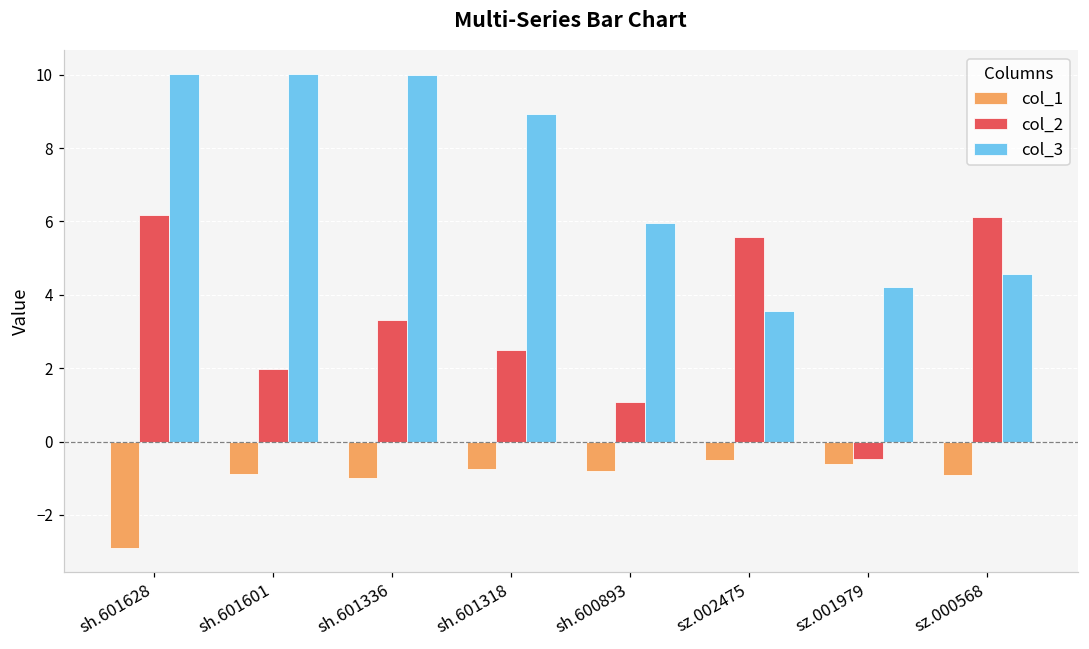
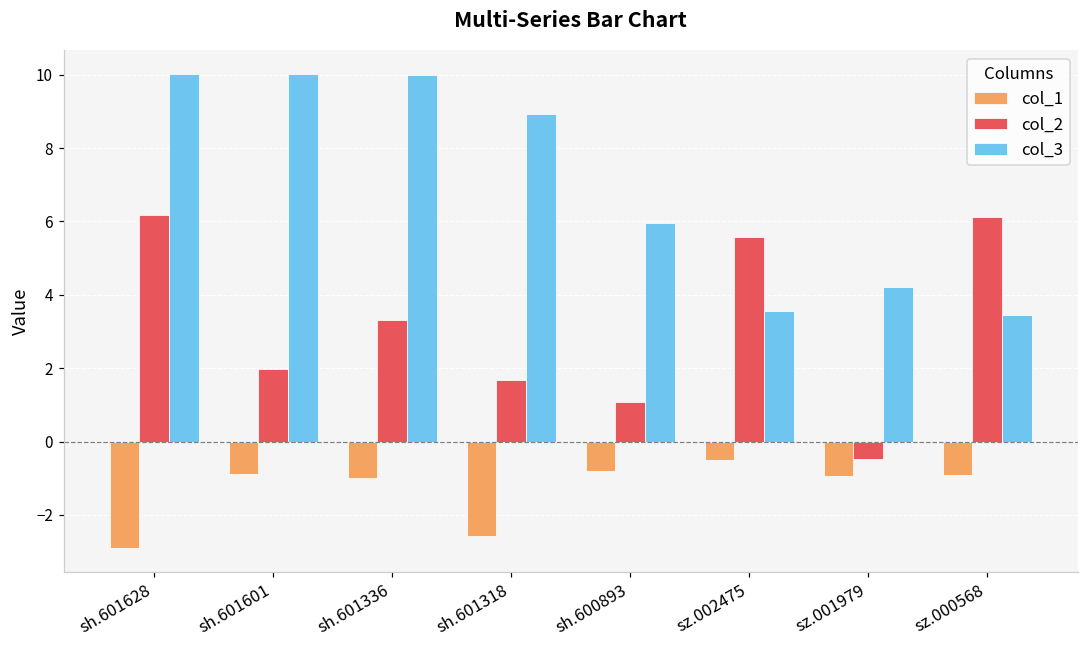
  {
    "col_1": {
      "sh.601628": -2.9,
      "sh.601601": -0.9,
      "sh.601336": -1.0,
-     "sh.601318": -0.7,
+     "sh.601318": -2.6,
      "sh.600893": -0.8,
      "sz.002475": -0.5,
-     "sz.001979": -0.6,
+     "sz.001979": -0.9,
      "sz.000568": -0.9
    },
    "col_2": {
      "sh.601628": 6.2,
      "sh.601601": 2.0,
      "sh.601336": 3.3,
-     "sh.601318": 2.5,
+     "sh.601318": 1.7,
      "sh.600893": 1.1,
      "sz.002475": 5.6,
      "sz.001979": -0.5,
      "sz.000568": 6.1
    },
    "col_3": {
      "sh.601628": 10.0,
      "sh.601601": 10.0,
      "sh.601336": 10.0,
      "sh.601318": 8.9,
      "sh.600893": 6.0,
      "sz.002475": 3.6,
      "sz.001979": 4.2,
-     "sz.000568": 4.6
+     "sz.000568": 3.4
    }
  }
